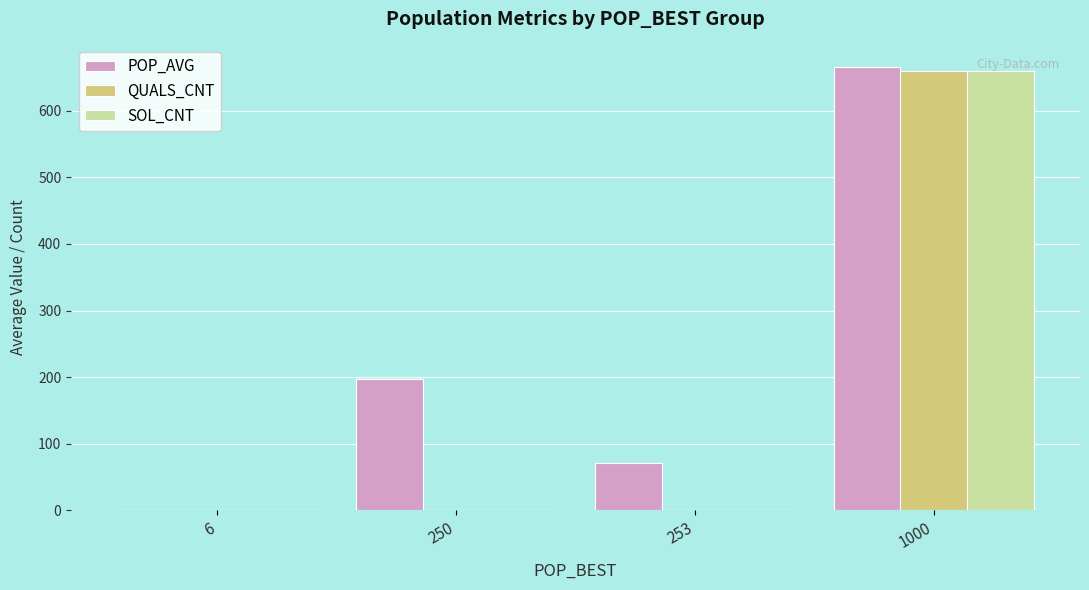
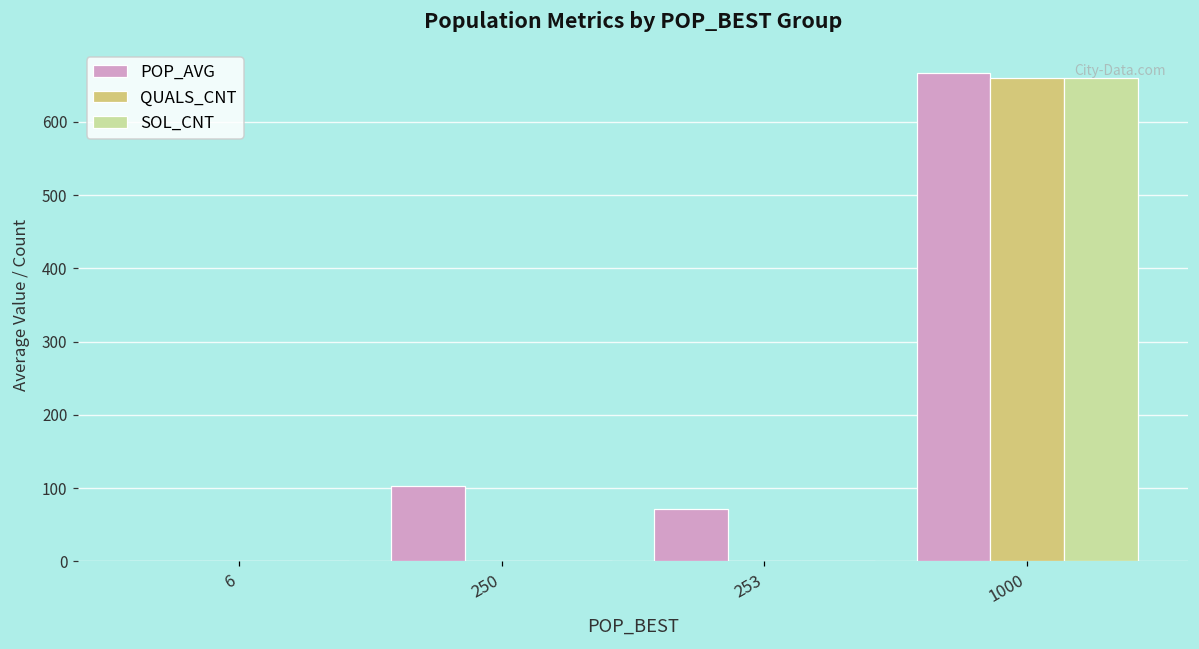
  {
    "POP_AVG": {
-     "250": 200,
+     "250": 100,
      "253": 70,
      "1000": 670
    }
  }
